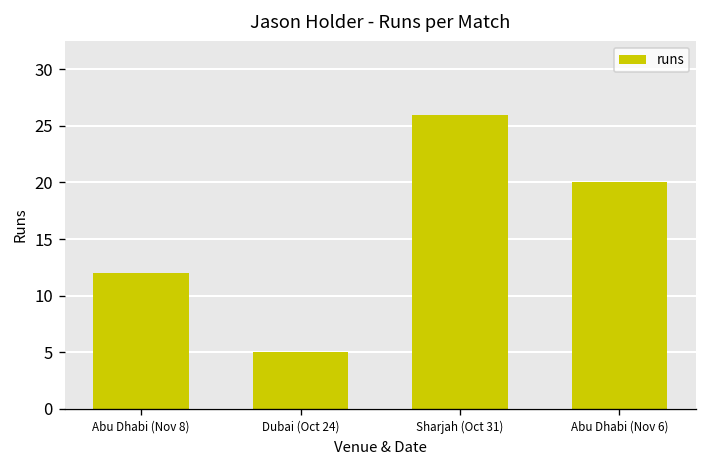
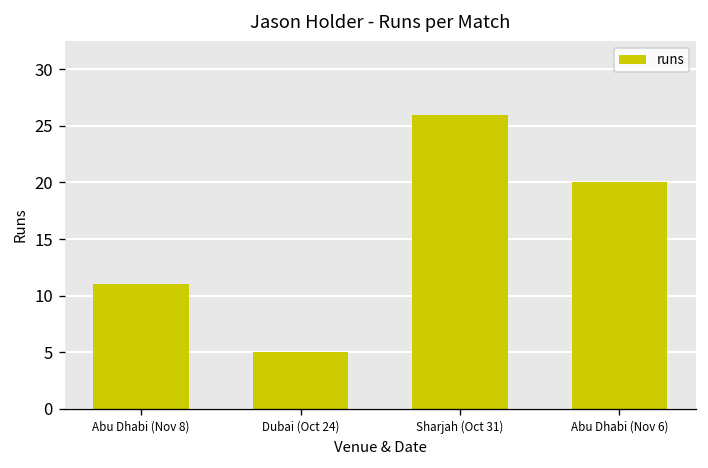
  {
-   "Abu Dhabi (Nov 8)": 12,
+   "Abu Dhabi (Nov 8)": 11,
    "Dubai (Oct 24)": 5,
    "Sharjah (Oct 31)": 26,
    "Abu Dhabi (Nov 6)": 20
  }
